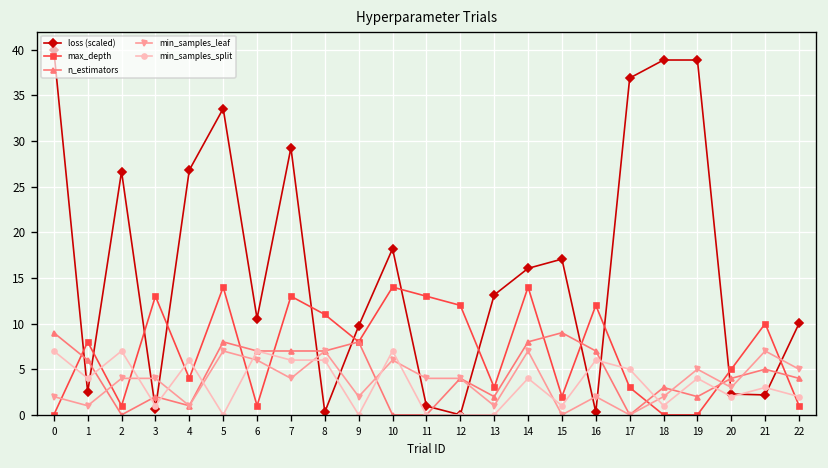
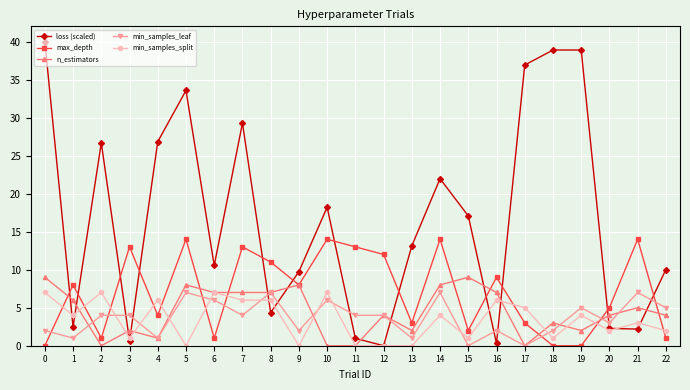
  {
    "loss (scaled)": {
      "1": 2,
      "2": 27,
      "3": 1,
      "4": 27,
      "5": 34,
      "6": 11,
      "7": 29,
-     "8": 0,
+     "8": 4,
      "9": 10,
      "10": 18,
      "11": 1,
      "13": 13,
-     "14": 16,
+     "14": 22,
      "15": 17,
      "16": 0,
      "17": 37,
      "18": 39,
      "19": 39,
      "21": 2,
      "22": 10
    },
    "max_depth": {
      "0": 0,
      "1": 8,
      "2": 1,
      "3": 13,
      "4": 4,
      "5": 14,
      "6": 1,
      "7": 13,
      "8": 11,
      "10": 14,
      "11": 13,
      "12": 12,
      "13": 3,
      "14": 14,
      "15": 2,
-     "16": 12,
+     "16": 9,
      "17": 3,
      "18": 0,
      "19": 0,
      "20": 5,
-     "21": 10,
+     "21": 14,
      "22": 1
    }
  }
